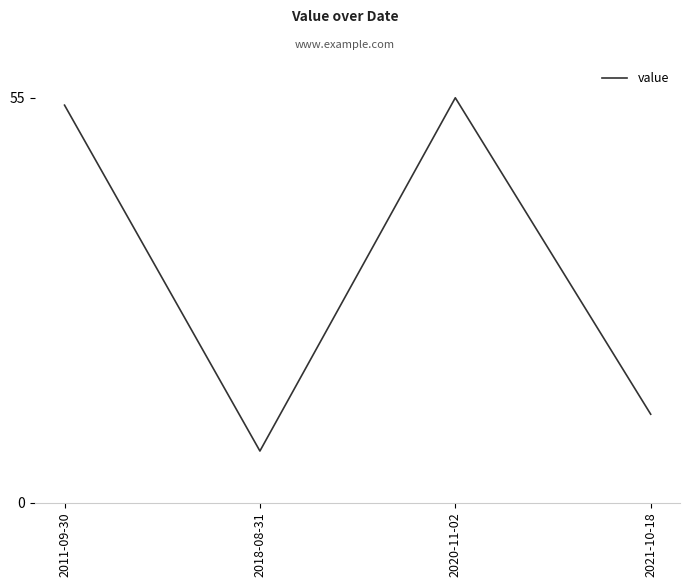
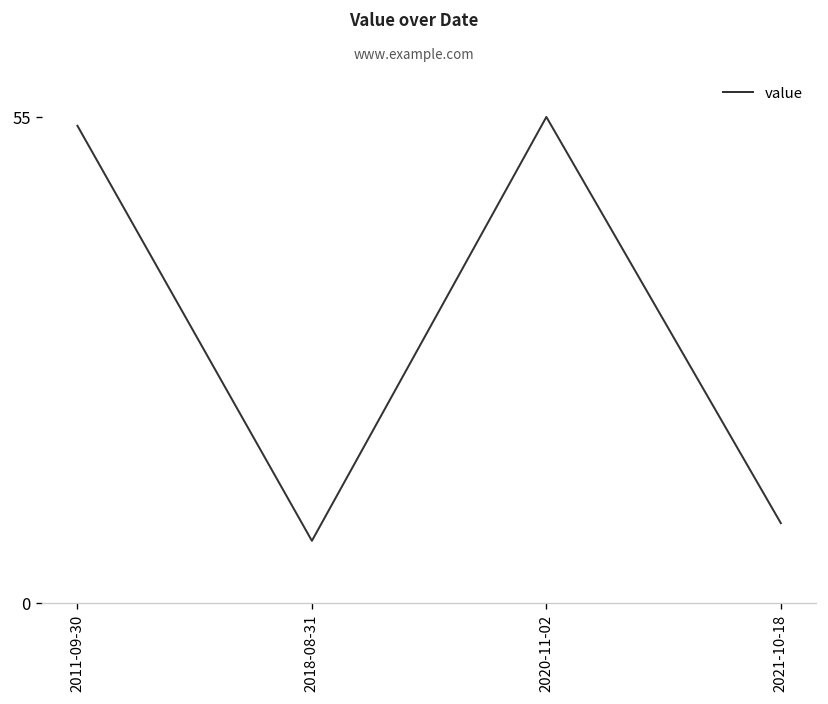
  {
    "2011-09-30": 54,
    "2018-08-31": 7,
    "2020-11-02": 55,
-   "2021-10-18": 12
+   "2021-10-18": 9
  }
